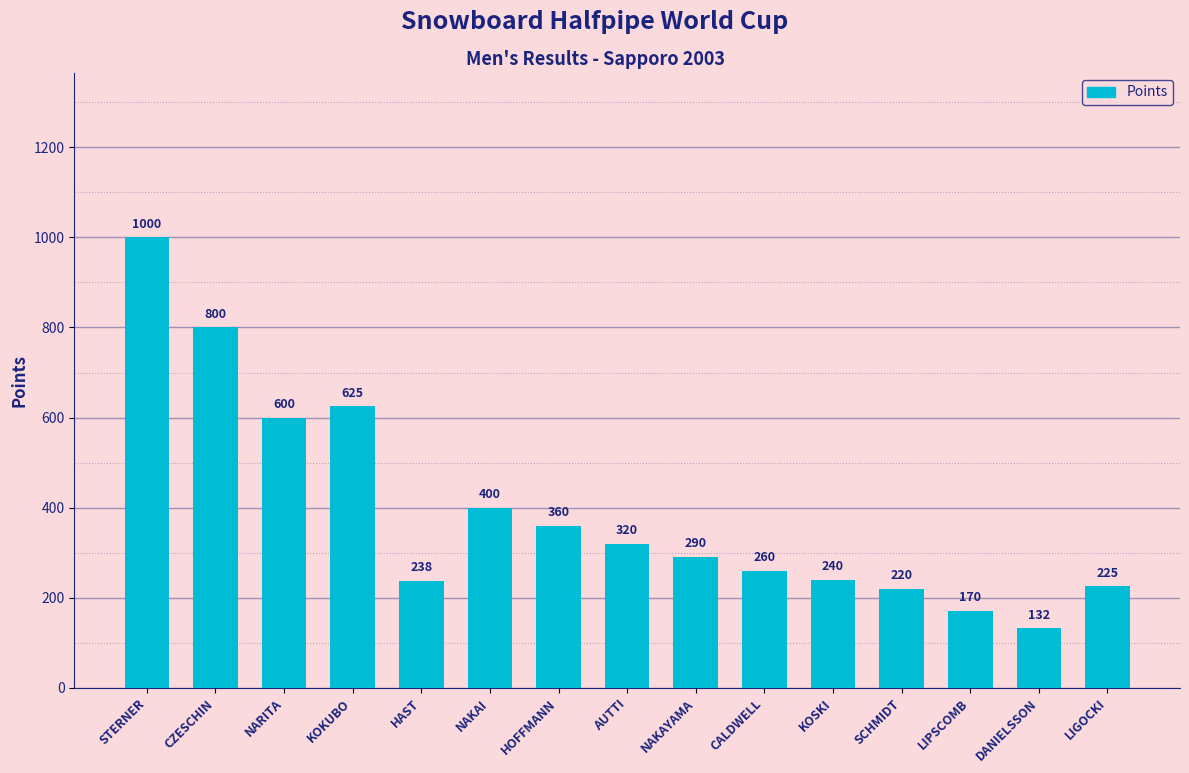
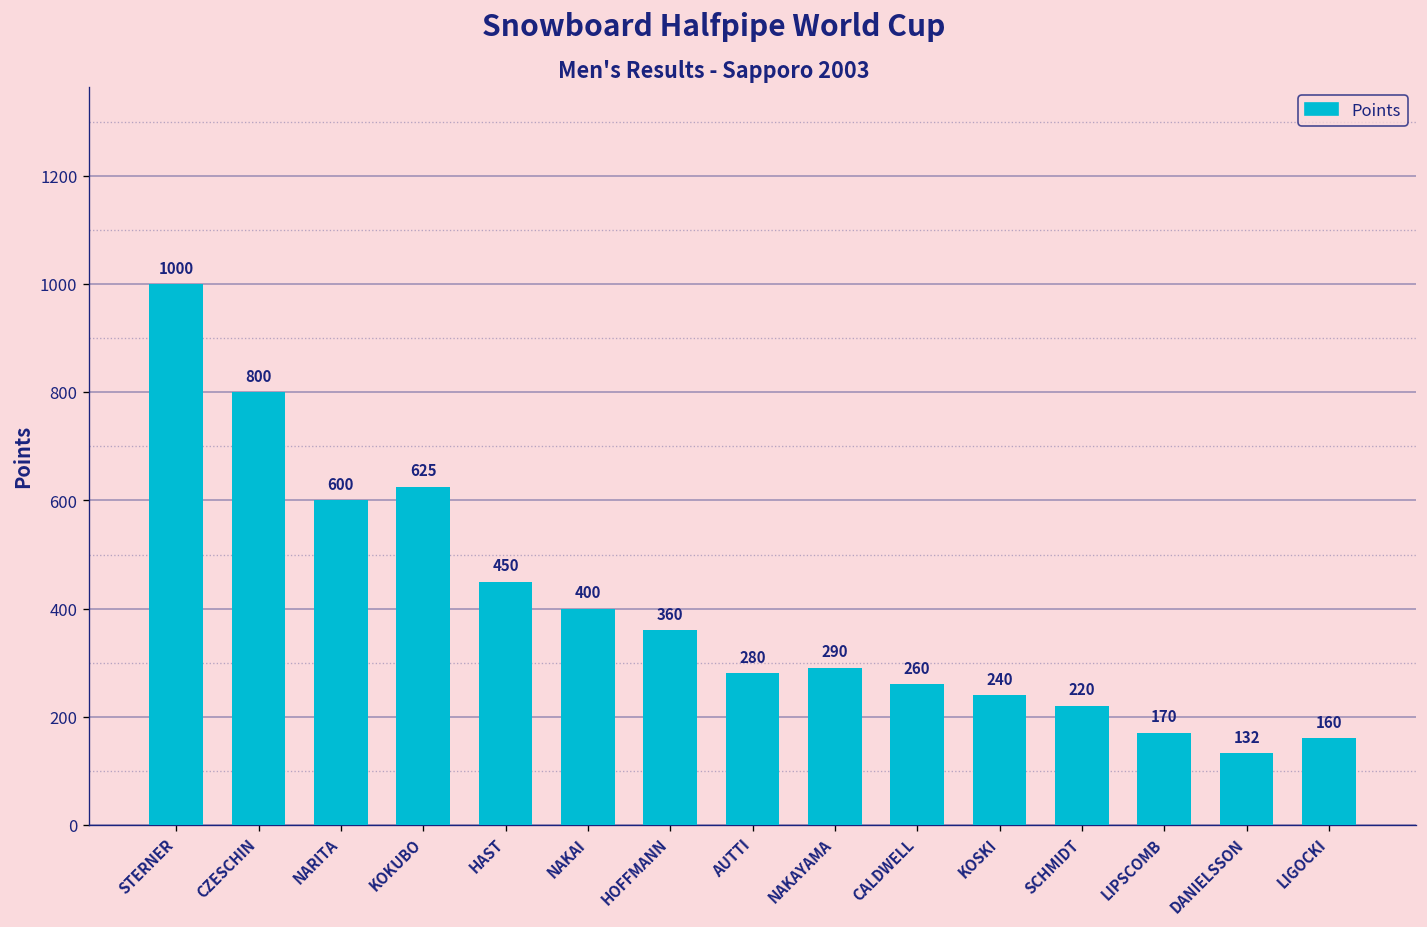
  {
    "STERNER": 1000,
    "CZESCHIN": 800,
    "NARITA": 600,
    "KOKUBO": 625,
-   "HAST": 238,
+   "HAST": 450,
    "NAKAI": 400,
    "HOFFMANN": 360,
-   "AUTTI": 320,
+   "AUTTI": 280,
    "NAKAYAMA": 290,
    "CALDWELL": 260,
    "KOSKI": 240,
    "SCHMIDT": 220,
    "LIPSCOMB": 170,
    "DANIELSSON": 132,
-   "LIGOCKI": 225
+   "LIGOCKI": 160
  }
